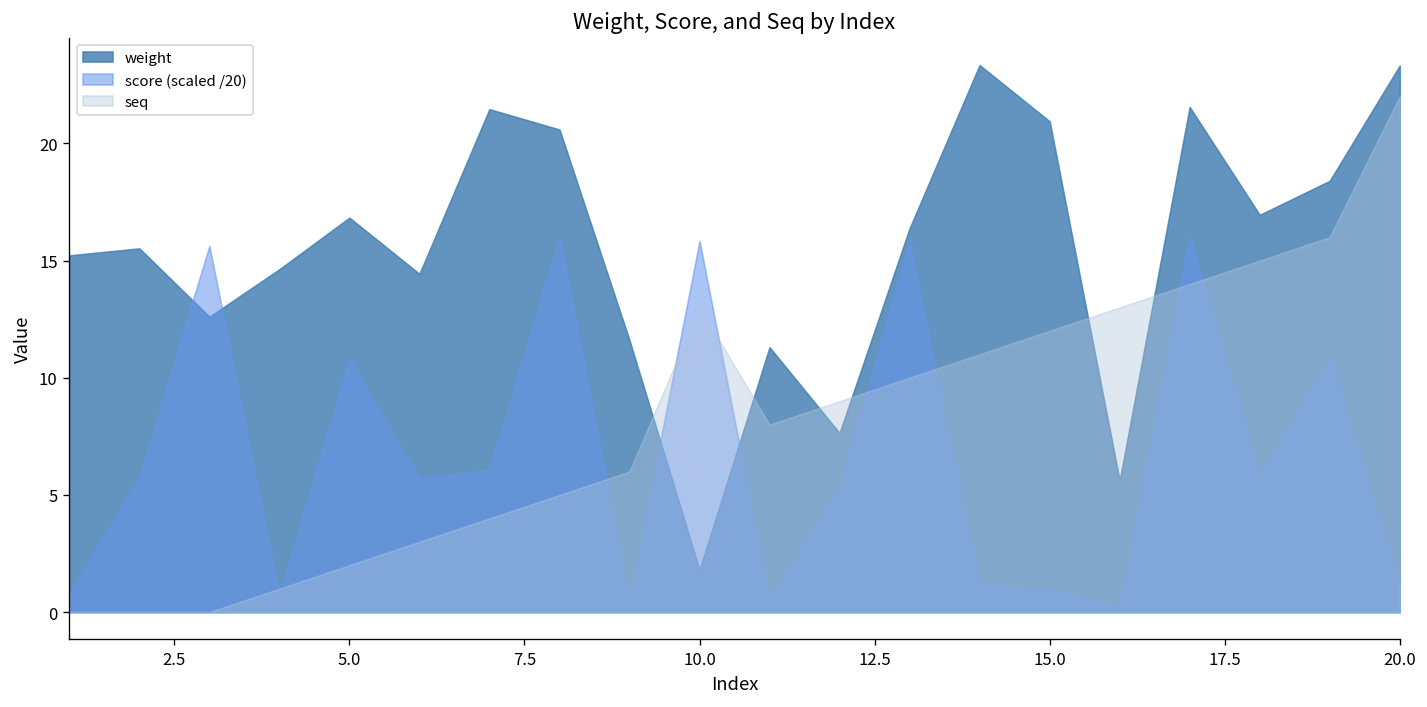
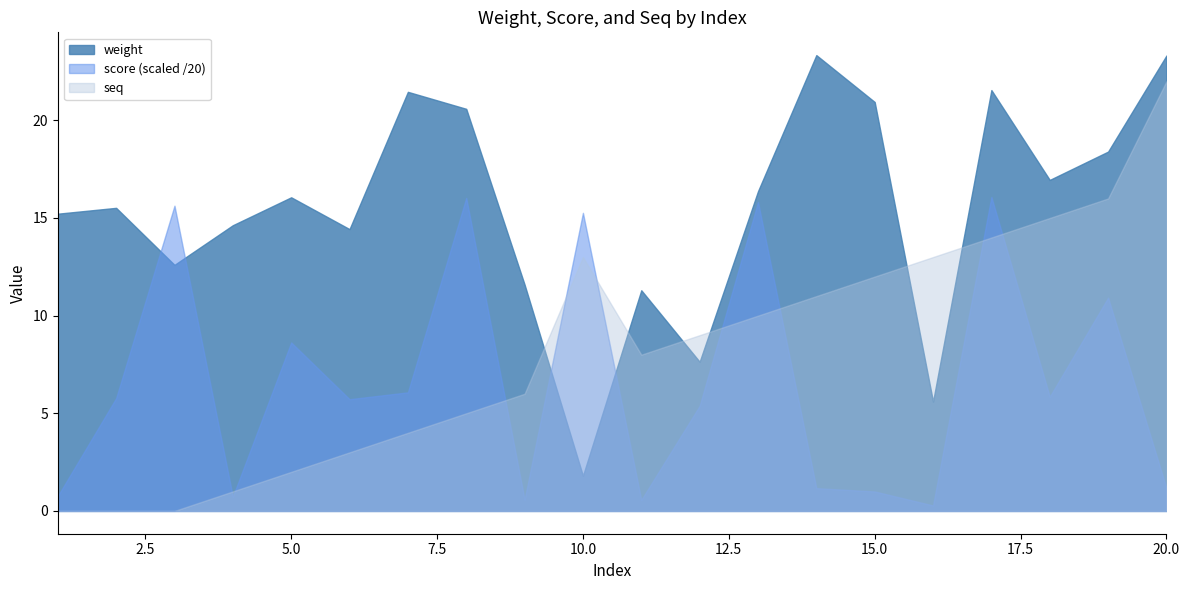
  {
    "weight": {
-     "5.0": 16.8,
+     "5.0": 16.1,
      "10.0": 1.8,
      "15.0": 20.9,
      "20.0": 23.3
    },
    "score (scaled /20)": {
-     "5.0": 10.8,
-     "10.0": 15.8,
+     "5.0": 8.6,
+     "10.0": 15.3,
      "15.0": 1.0,
      "20.0": 1.2
    },
    "seq": {
      "5.0": 2.0,
      "10.0": 13.0,
      "15.0": 12.0,
      "20.0": 22.0
    }
  }
